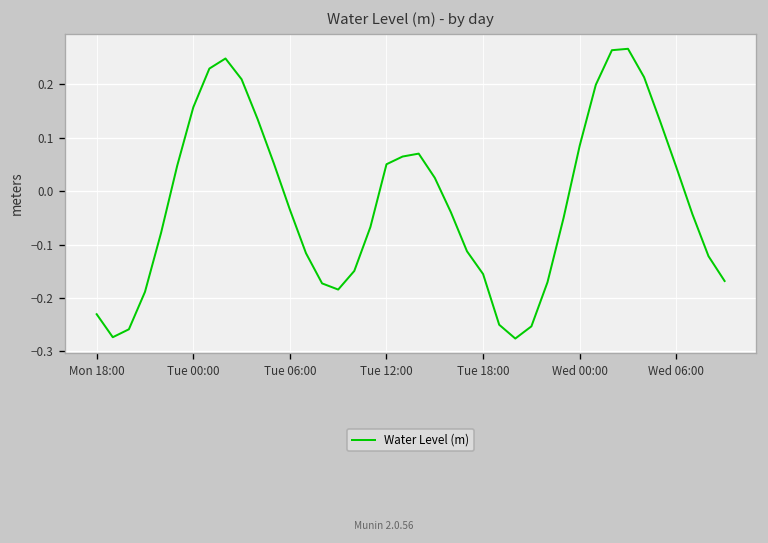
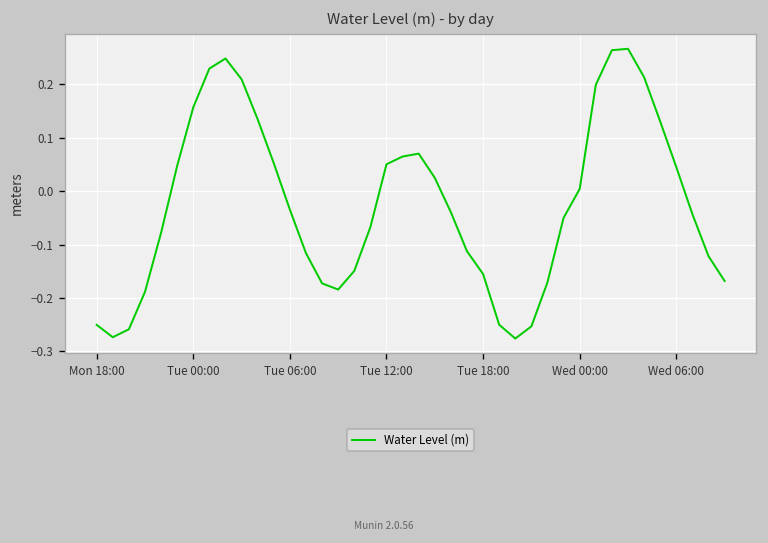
  {
-   "Mon 18:00": -0.23,
+   "Mon 18:00": -0.25,
    "Tue 00:00": 0.16,
    "Tue 06:00": -0.03,
    "Tue 12:00": 0.05,
    "Tue 18:00": -0.16,
-   "Wed 00:00": 0.09,
+   "Wed 00:00": 0.00,
    "Wed 06:00": 0.05
  }
